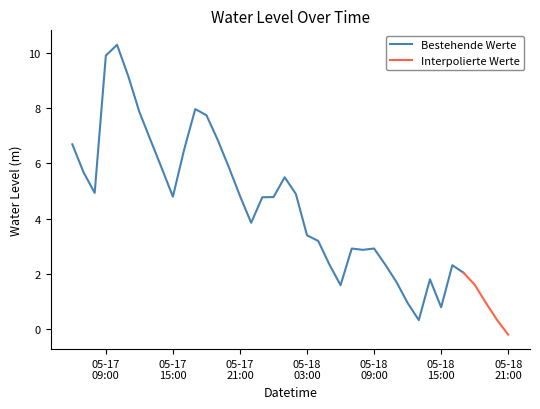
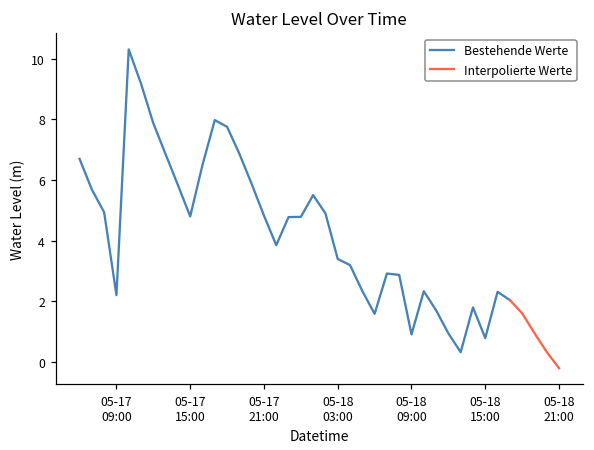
  {
    "Bestehende Werte": {
-     "05-17 09:00": 9.9,
+     "05-17 09:00": 2.2,
      "05-17 15:00": 4.8,
      "05-17 21:00": 4.8,
      "05-18 03:00": 3.4,
-     "05-18 09:00": 2.9,
+     "05-18 09:00": 0.9,
      "05-18 15:00": 0.8
    },
    "Interpolierte Werte": {
      "05-18 21:00": -0.2
    }
  }
